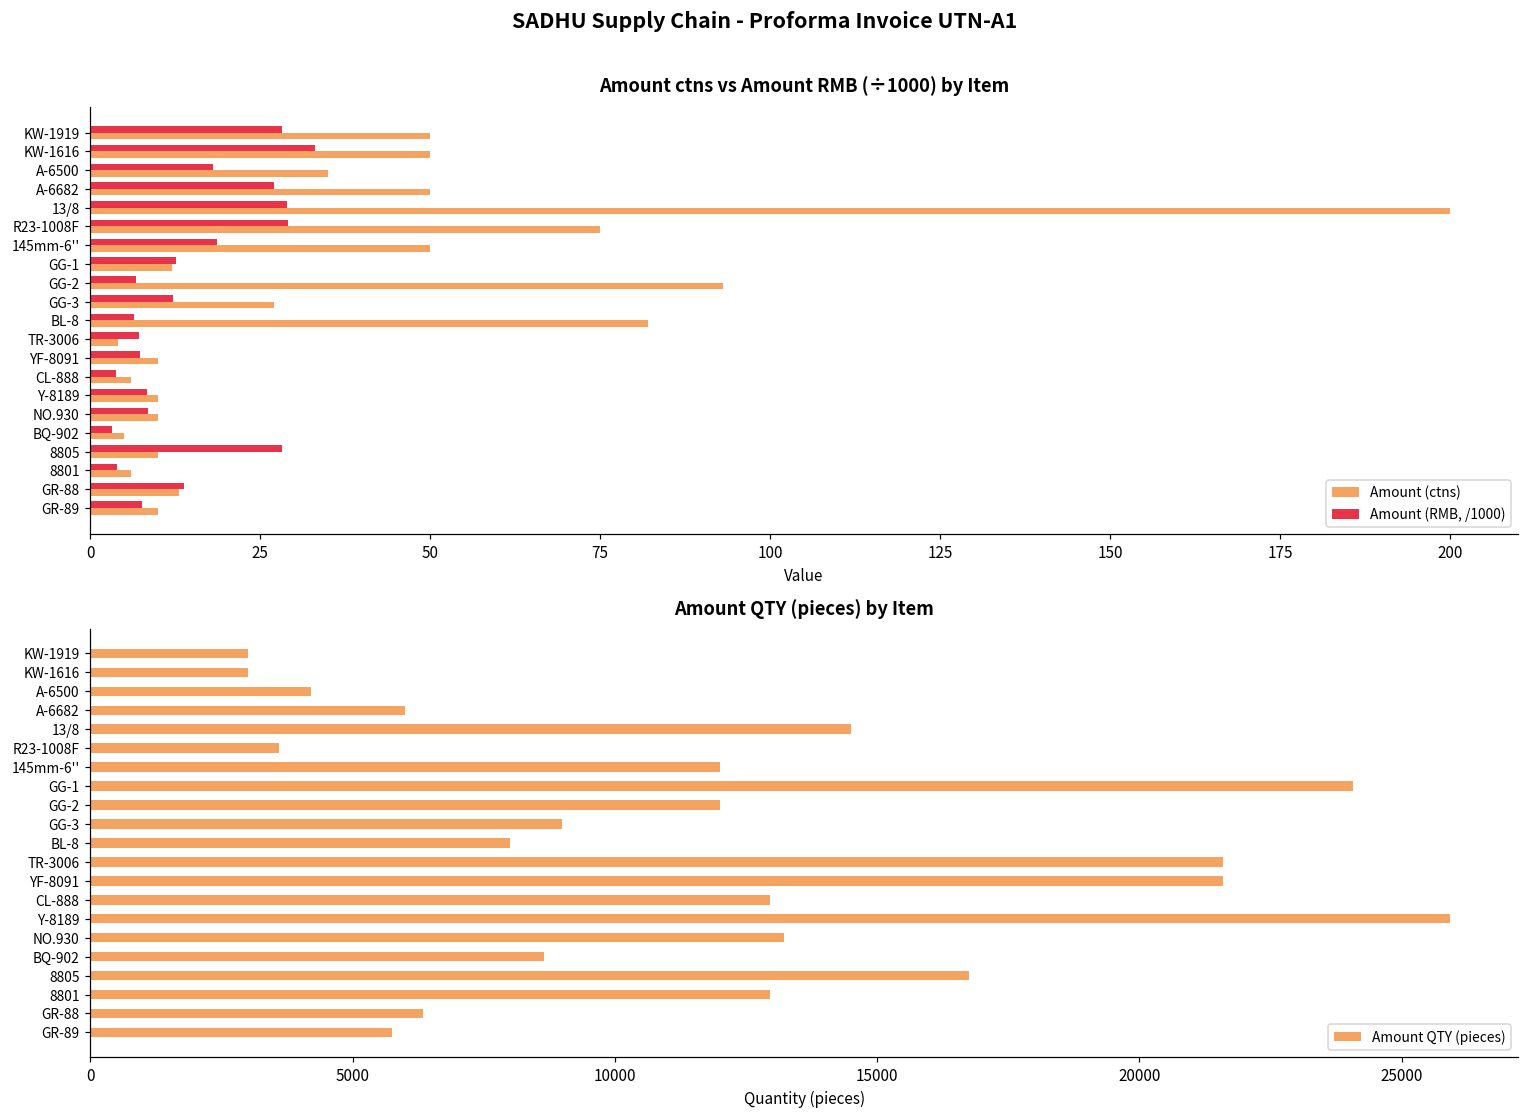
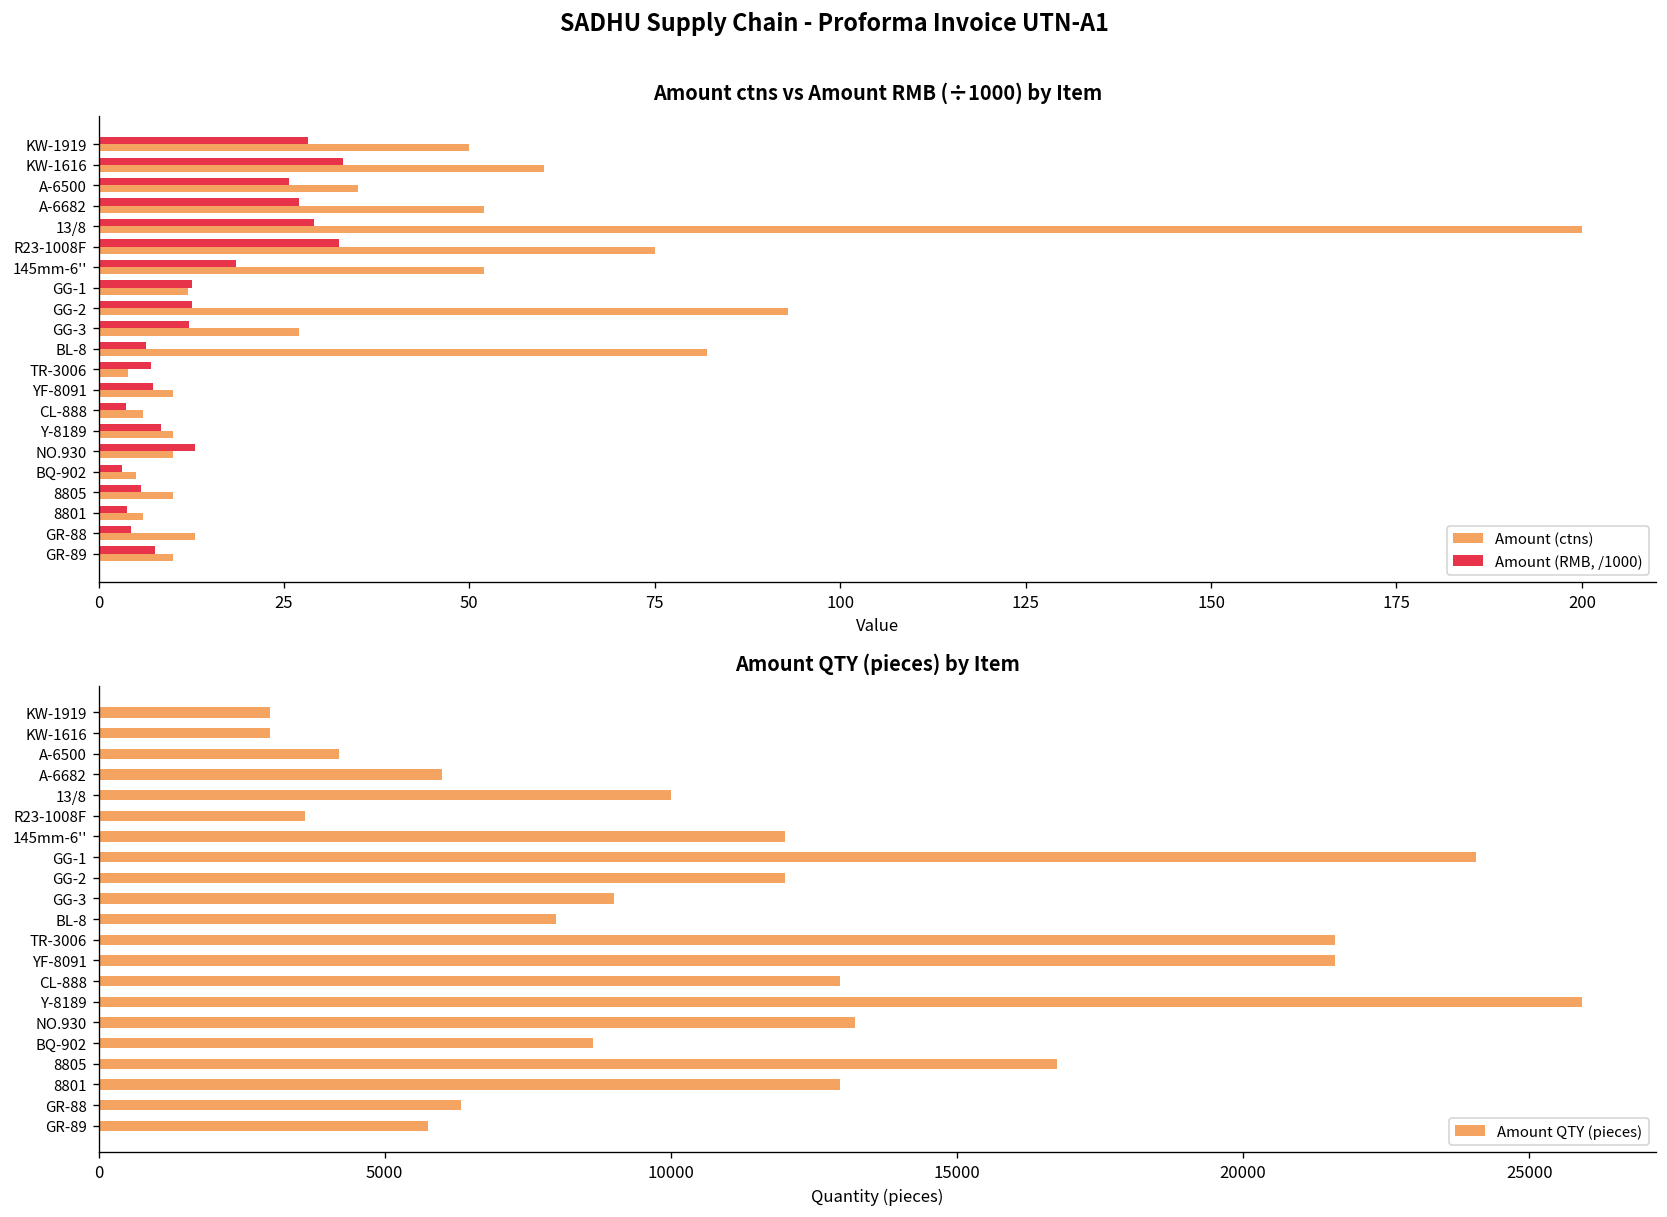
  {
    "Amount ctns vs Amount RMB (÷1000) by Item": {
      "Amount (ctns)": {
        "KW-1919": 50,
-       "KW-1616": 50,
+       "KW-1616": 60,
        "A-6500": 35,
-       "A-6682": 50,
+       "A-6682": 52,
        "13/8": 200,
        "R23-1008F": 75,
-       "145mm-6''": 50,
+       "145mm-6''": 52,
        "GG-1": 12,
        "GG-2": 93,
        "GG-3": 27,
        "BL-8": 82,
        "TR-3006": 4,
        "YF-8091": 10,
        "CL-888": 6,
        "Y-8189": 10,
        "NO.930": 10,
        "BQ-902": 5,
        "8805": 10,
        "8801": 6,
        "GR-88": 13,
        "GR-89": 10
      },
      "Amount (RMB, /1000)": {
        "KW-1919": 28,
        "KW-1616": 33,
-       "A-6500": 18,
+       "A-6500": 26,
        "A-6682": 27,
        "13/8": 29,
-       "R23-1008F": 29,
+       "R23-1008F": 32,
        "145mm-6''": 19,
        "GG-1": 13,
-       "GG-2": 7,
+       "GG-2": 13,
        "GG-3": 12,
        "BL-8": 6,
        "TR-3006": 7,
        "YF-8091": 7,
        "CL-888": 4,
        "Y-8189": 8,
-       "NO.930": 9,
+       "NO.930": 13,
        "BQ-902": 3,
-       "8805": 28,
+       "8805": 6,
        "8801": 4,
-       "GR-88": 14,
+       "GR-88": 4,
        "GR-89": 8
      }
    },
    "Amount QTY (pieces) by Item": {
      "KW-1919": 3000,
      "KW-1616": 3000,
      "A-6500": 4200,
      "A-6682": 6000,
-     "13/8": 14500,
+     "13/8": 10000,
      "R23-1008F": 3600,
      "145mm-6''": 12000,
      "GG-1": 24100,
      "GG-2": 12000,
      "GG-3": 9000,
      "BL-8": 8000,
      "TR-3006": 21600,
      "YF-8091": 21600,
      "CL-888": 13000,
      "Y-8189": 25900,
      "NO.930": 13200,
      "BQ-902": 8600,
      "8805": 16800,
      "8801": 13000,
      "GR-88": 6300,
      "GR-89": 5800
    }
  }
